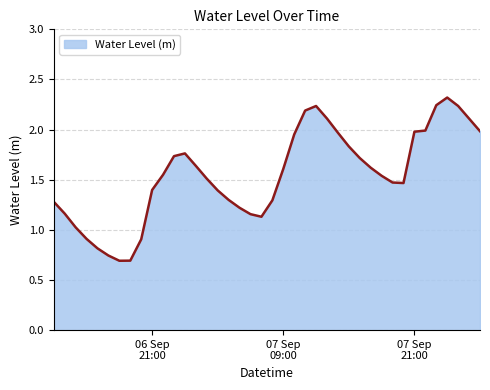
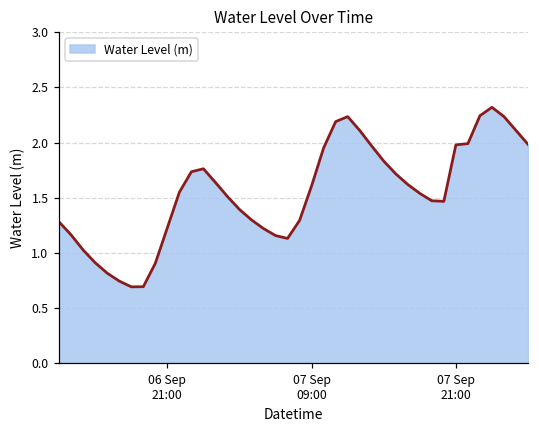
  {
-   "06 Sep 21:00": 1.40,
+   "06 Sep 21:00": 1.23,
    "07 Sep 09:00": 1.61,
    "07 Sep 21:00": 1.98
  }
